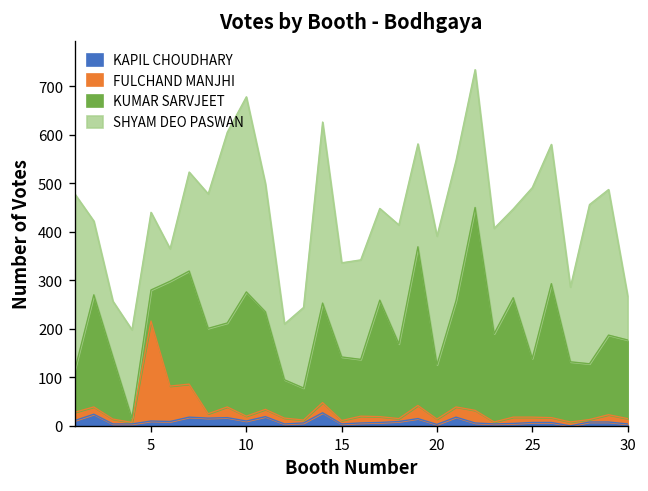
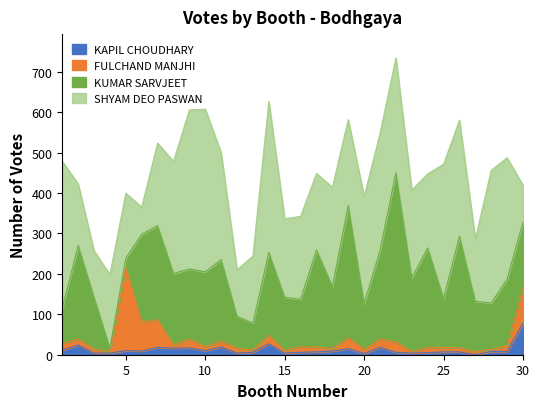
  {
    "KAPIL CHOUDHARY": {
      "5": 10,
      "10": 10,
      "15": 0,
      "20": 0,
      "25": 10,
-     "30": 0
+     "30": 80
    },
    "FULCHAND MANJHI": {
      "5": 220,
      "10": 20,
      "15": 10,
      "20": 10,
      "25": 20,
-     "30": 10
+     "30": 90
    },
    "KUMAR SARVJEET": {
-     "5": 60,
-     "10": 260,
+     "5": 20,
+     "10": 190,
      "15": 130,
      "20": 110,
      "25": 120,
      "30": 160
    },
    "SHYAM DEO PASWAN": {
      "5": 160,
      "10": 400,
      "15": 190,
      "20": 270,
-     "25": 350,
+     "25": 330,
      "30": 90
    }
  }
